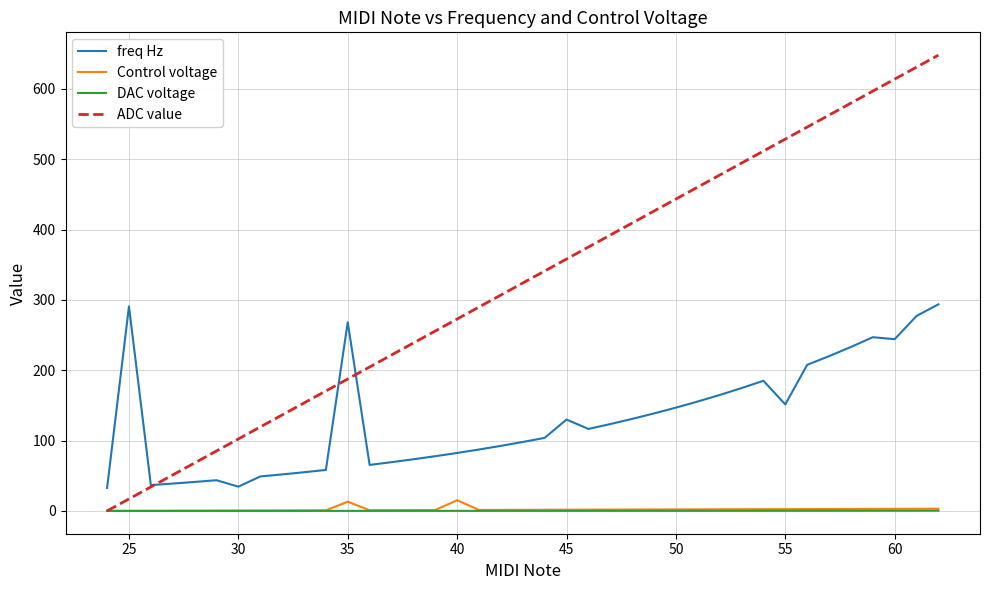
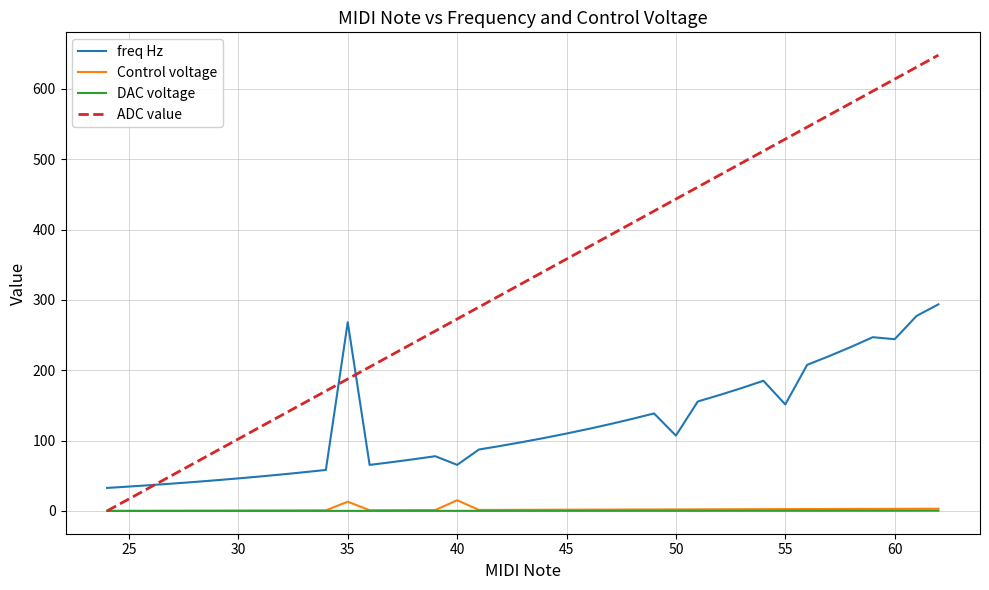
  {
    "freq Hz": {
-     "25": 290,
-     "30": 30,
+     "25": 30,
+     "30": 50,
      "35": 270,
-     "40": 80,
-     "45": 130,
-     "50": 150,
+     "40": 70,
+     "45": 110,
+     "50": 110,
      "55": 150,
      "60": 240
    },
    "Control voltage": {
      "35": 10,
      "40": 20
    },
    "DAC voltage": {
      "35": 0,
      "40": 0
    },
    "ADC value": {
      "25": 20,
      "30": 100,
      "35": 190,
      "40": 270,
      "45": 360,
      "50": 440,
      "55": 530,
      "60": 610
    }
  }
